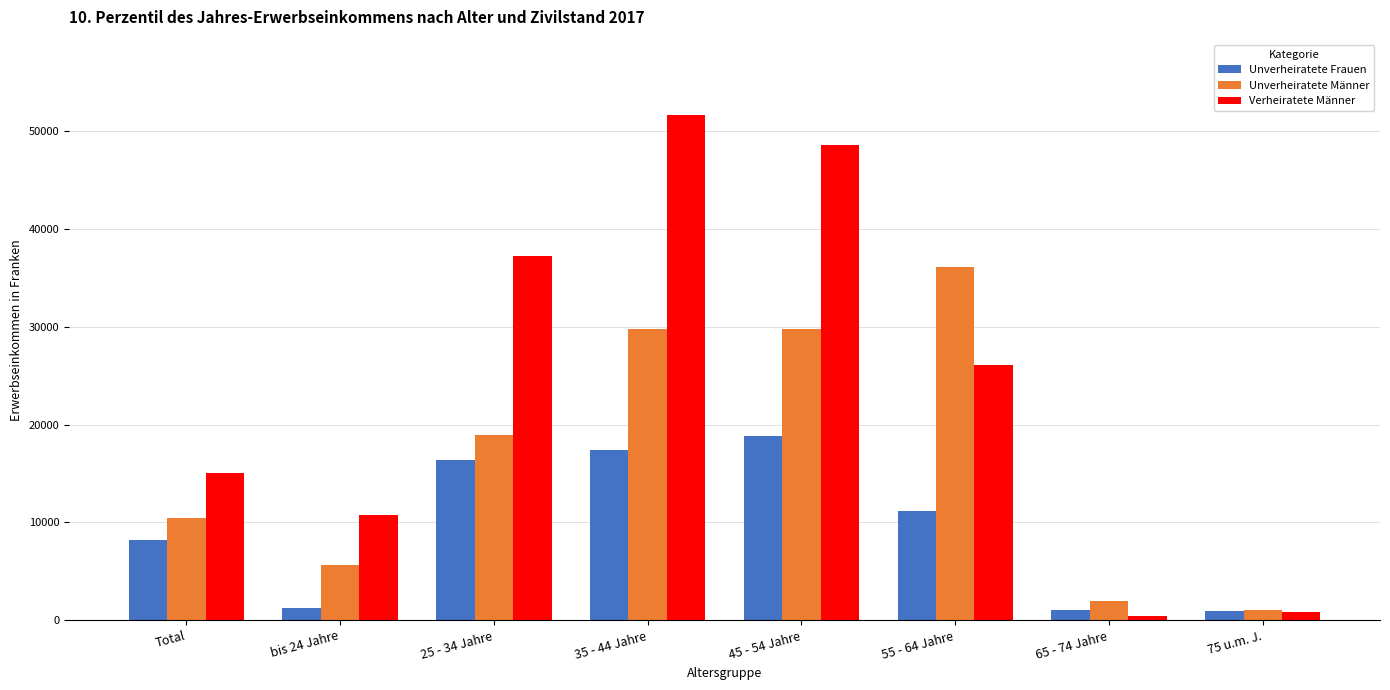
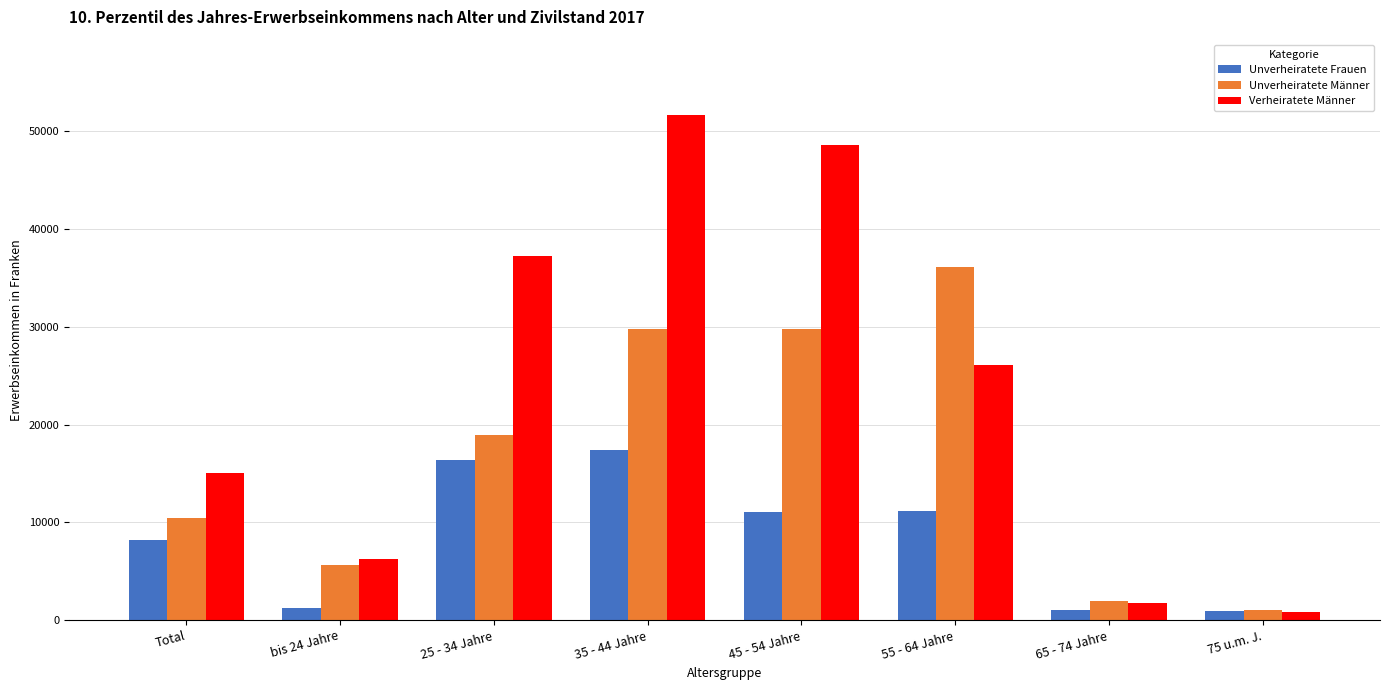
  {
    "Unverheiratete Frauen": {
      "Total": 8000,
      "bis 24 Jahre": 1000,
      "25 - 34 Jahre": 16000,
      "35 - 44 Jahre": 17000,
-     "45 - 54 Jahre": 19000,
+     "45 - 54 Jahre": 11000,
      "55 - 64 Jahre": 11000,
      "65 - 74 Jahre": 1000,
      "75 u.m. J.": 1000
    },
    "Unverheiratete Männer": {
      "Total": 10000,
      "bis 24 Jahre": 6000,
      "25 - 34 Jahre": 19000,
      "35 - 44 Jahre": 30000,
      "45 - 54 Jahre": 30000,
      "55 - 64 Jahre": 36000,
      "65 - 74 Jahre": 2000,
      "75 u.m. J.": 1000
    },
    "Verheiratete Männer": {
      "Total": 15000,
-     "bis 24 Jahre": 11000,
+     "bis 24 Jahre": 6000,
      "25 - 34 Jahre": 37000,
      "35 - 44 Jahre": 52000,
      "45 - 54 Jahre": 49000,
      "55 - 64 Jahre": 26000,
-     "65 - 74 Jahre": 0,
+     "65 - 74 Jahre": 2000,
      "75 u.m. J.": 1000
    }
  }
